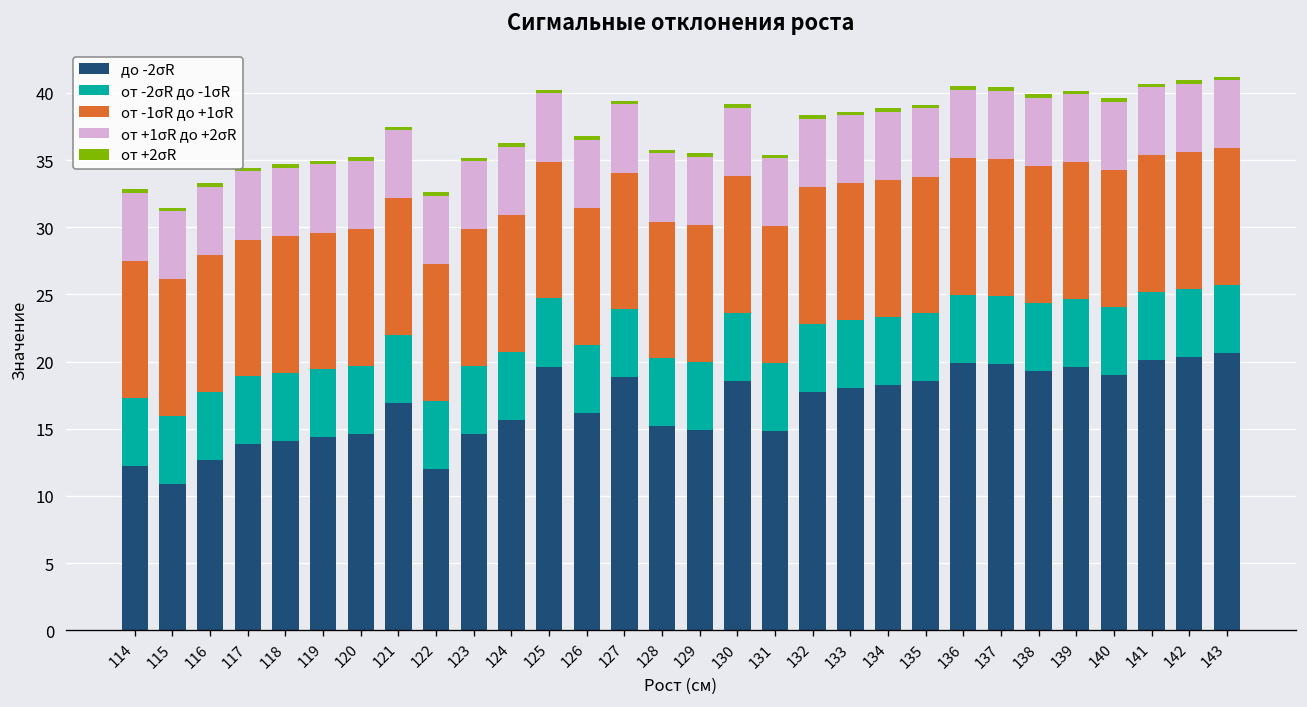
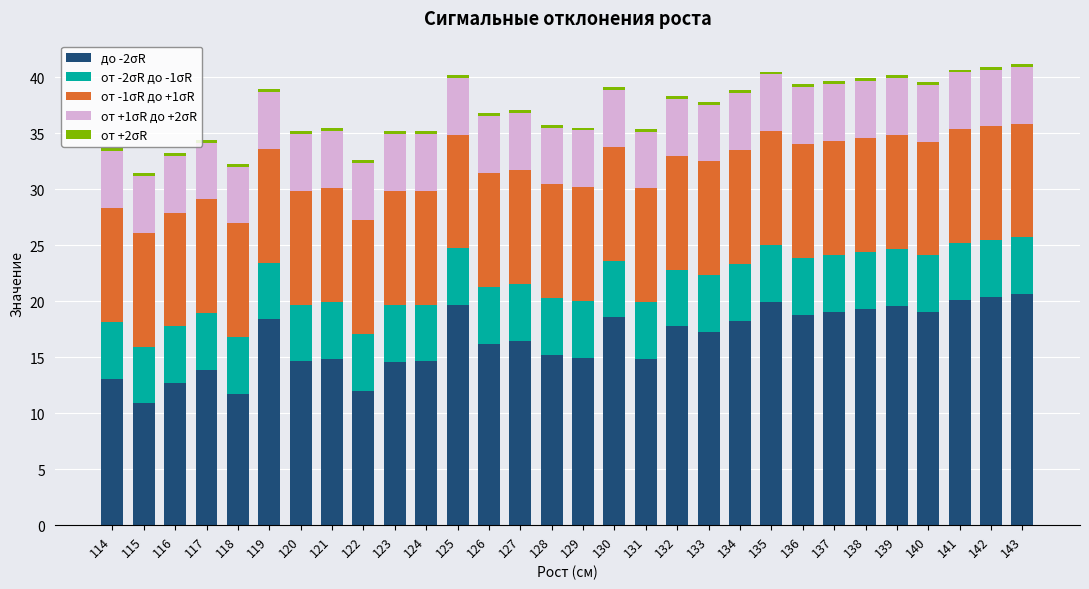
  {
    "до -2σR": {
-     "114": 12.3,
+     "114": 13.1,
      "115": 10.9,
      "116": 12.7,
      "117": 13.8,
-     "118": 14.1,
-     "119": 14.4,
+     "118": 11.7,
+     "119": 18.4,
      "120": 14.6,
-     "121": 16.9,
+     "121": 14.9,
      "122": 12.0,
      "123": 14.6,
-     "124": 15.7,
+     "124": 14.6,
      "125": 19.6,
      "126": 16.2,
-     "127": 18.8,
+     "127": 16.5,
      "128": 15.2,
      "129": 14.9,
      "130": 18.6,
      "131": 14.8,
      "132": 17.8,
-     "133": 18.0,
+     "133": 17.2,
      "134": 18.3,
-     "135": 18.5,
-     "136": 19.9,
-     "137": 19.8,
+     "135": 19.9,
+     "136": 18.8,
+     "137": 19.1,
      "138": 19.3,
      "139": 19.6,
      "140": 19.0,
      "141": 20.1,
      "142": 20.4,
      "143": 20.6
    },
    "от -2σR до -1σR": {
      "114": 5.1,
      "115": 5.1,
      "116": 5.1,
      "117": 5.1,
      "118": 5.1,
      "119": 5.1,
      "120": 5.1,
      "121": 5.1,
      "122": 5.1,
      "123": 5.1,
      "124": 5.1,
      "125": 5.1,
      "126": 5.1,
      "127": 5.1,
      "128": 5.1,
      "129": 5.1,
      "130": 5.1,
      "131": 5.1,
      "132": 5.1,
      "133": 5.1,
      "134": 5.1,
      "135": 5.1,
      "136": 5.1,
      "137": 5.1,
      "138": 5.1,
      "139": 5.1,
      "140": 5.1,
      "141": 5.1,
      "142": 5.1,
      "143": 5.1
    },
    "от -1σR до +1σR": {
      "114": 10.2,
      "115": 10.2,
      "116": 10.2,
      "117": 10.2,
      "118": 10.2,
      "119": 10.2,
      "120": 10.2,
      "121": 10.2,
      "122": 10.2,
      "123": 10.2,
      "124": 10.2,
      "125": 10.2,
      "126": 10.2,
      "127": 10.2,
      "128": 10.2,
      "129": 10.2,
      "130": 10.2,
      "131": 10.2,
      "132": 10.2,
      "133": 10.2,
      "134": 10.2,
      "135": 10.2,
      "136": 10.2,
      "137": 10.2,
      "138": 10.2,
      "139": 10.2,
      "140": 10.2,
      "141": 10.2,
      "142": 10.2,
      "143": 10.2
    },
    "от +1σR до +2σR": {
      "114": 5.1,
      "115": 5.1,
      "116": 5.1,
      "117": 5.1,
      "118": 5.1,
      "119": 5.1,
      "120": 5.1,
      "121": 5.1,
      "122": 5.1,
      "123": 5.1,
      "124": 5.1,
      "125": 5.1,
      "126": 5.1,
      "127": 5.1,
      "128": 5.1,
      "129": 5.1,
      "130": 5.1,
      "131": 5.1,
      "132": 5.1,
      "133": 5.1,
      "134": 5.1,
      "135": 5.1,
      "136": 5.1,
      "137": 5.1,
      "138": 5.1,
      "139": 5.1,
      "140": 5.1,
      "141": 5.1,
      "142": 5.1,
      "143": 5.1
    },
    "от +2σR": {
      "114": 0.3,
      "115": 0.3,
      "116": 0.3,
      "117": 0.3,
      "118": 0.3,
      "119": 0.3,
      "120": 0.3,
      "121": 0.3,
      "122": 0.3,
      "123": 0.3,
      "124": 0.3,
      "125": 0.3,
      "126": 0.3,
      "127": 0.3,
      "128": 0.3,
      "129": 0.3,
      "130": 0.3,
      "131": 0.3,
      "132": 0.3,
      "133": 0.3,
      "134": 0.3,
      "135": 0.3,
      "136": 0.3,
      "137": 0.3,
      "138": 0.3,
      "139": 0.3,
      "140": 0.3,
      "141": 0.3,
      "142": 0.3,
      "143": 0.3
    }
  }
